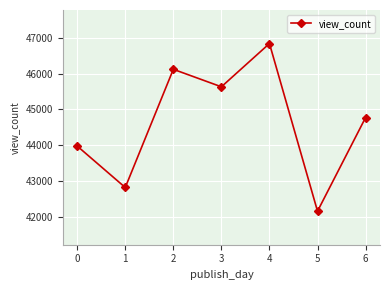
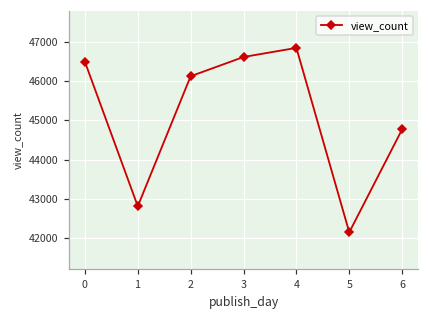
  {
-   "0": 44000,
+   "0": 46500,
    "1": 42800,
    "2": 46100,
-   "3": 45600,
+   "3": 46600,
    "4": 46800,
    "5": 42100,
    "6": 44800
  }
